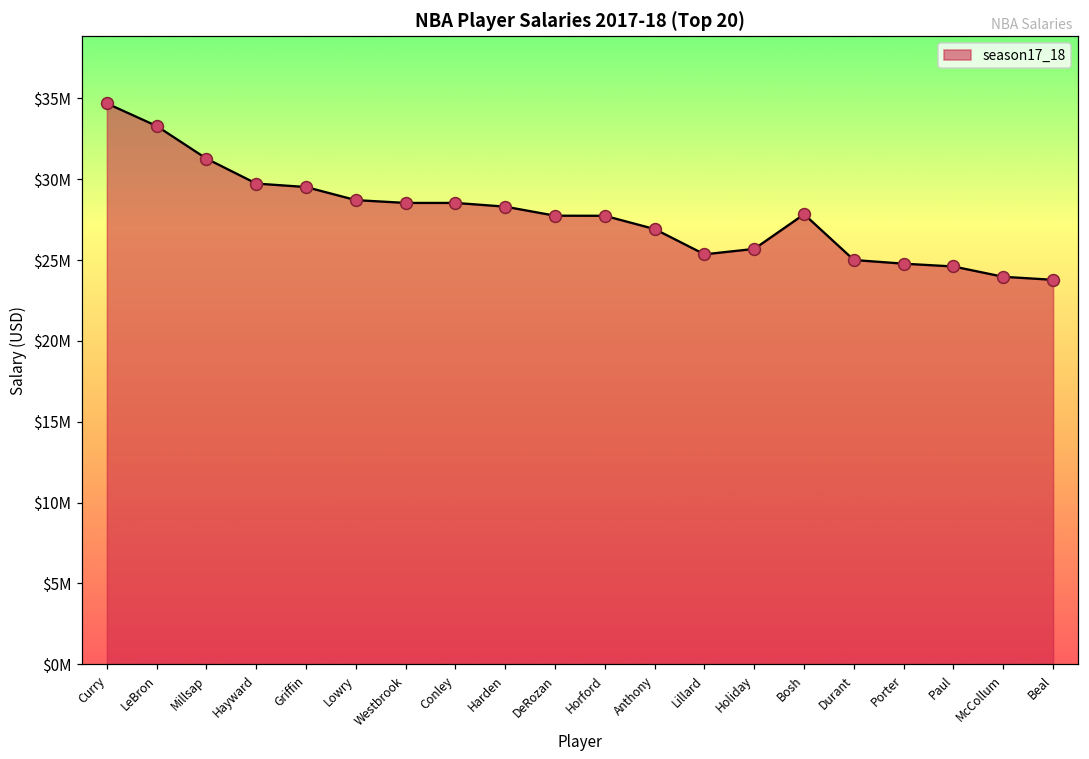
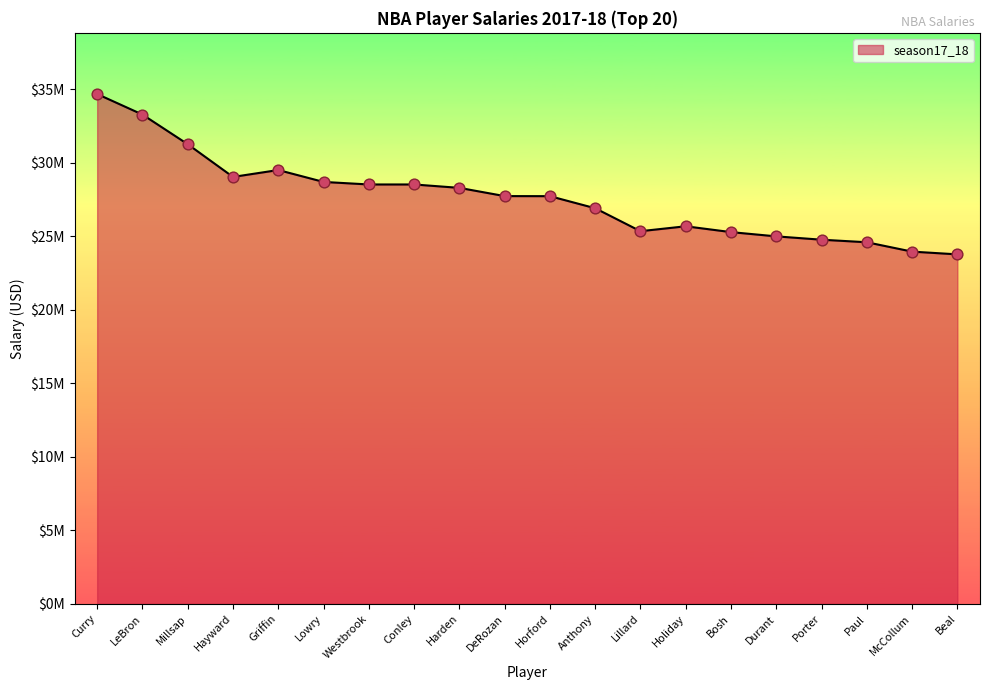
  {
    "Curry": "$34700000",
    "LeBron": "$33300000",
    "Millsap": "$31300000",
-   "Hayward": "$29700000",
+   "Hayward": "$29000000",
    "Griffin": "$29500000",
    "Lowry": "$28700000",
    "Westbrook": "$28500000",
    "Conley": "$28500000",
    "Harden": "$28300000",
    "DeRozan": "$27700000",
    "Horford": "$27700000",
    "Anthony": "$26900000",
    "Lillard": "$25400000",
    "Holiday": "$25700000",
-   "Bosh": "$27800000",
+   "Bosh": "$25300000",
    "Durant": "$25000000",
    "Porter": "$24800000",
    "Paul": "$24600000",
    "McCollum": "$24000000",
    "Beal": "$23800000"
  }
